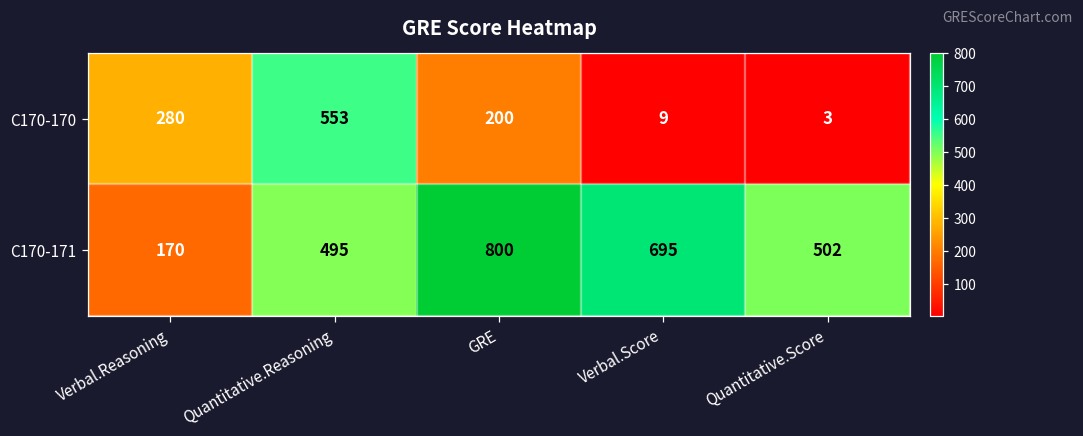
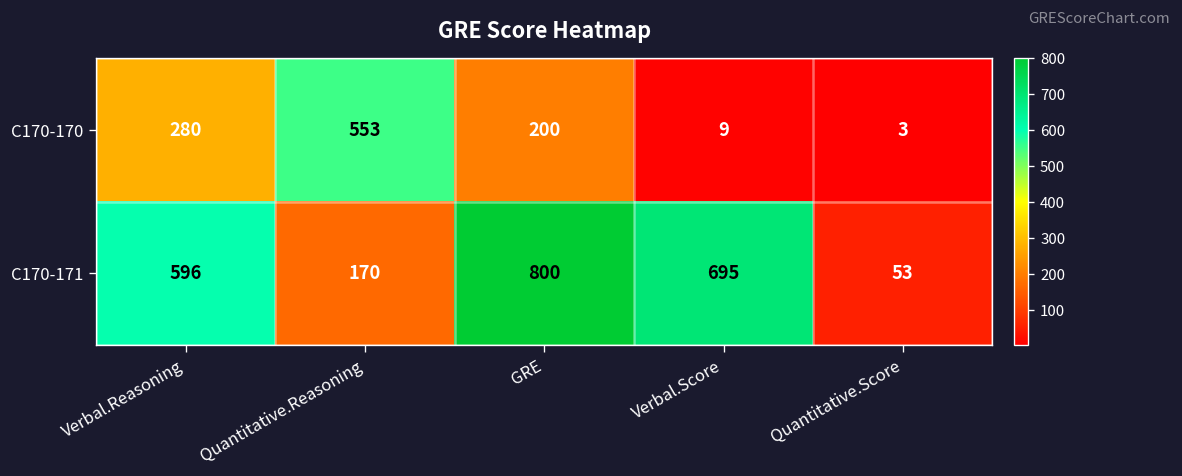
  {
    "C170-170": {
      "Verbal.Reasoning": 280,
      "Quantitative.Reasoning": 553,
      "GRE": 200,
      "Verbal.Score": 9,
      "Quantitative.Score": 3
    },
    "C170-171": {
-     "Verbal.Reasoning": 170,
-     "Quantitative.Reasoning": 495,
+     "Verbal.Reasoning": 596,
+     "Quantitative.Reasoning": 170,
      "GRE": 800,
      "Verbal.Score": 695,
-     "Quantitative.Score": 502
+     "Quantitative.Score": 53
    }
  }
